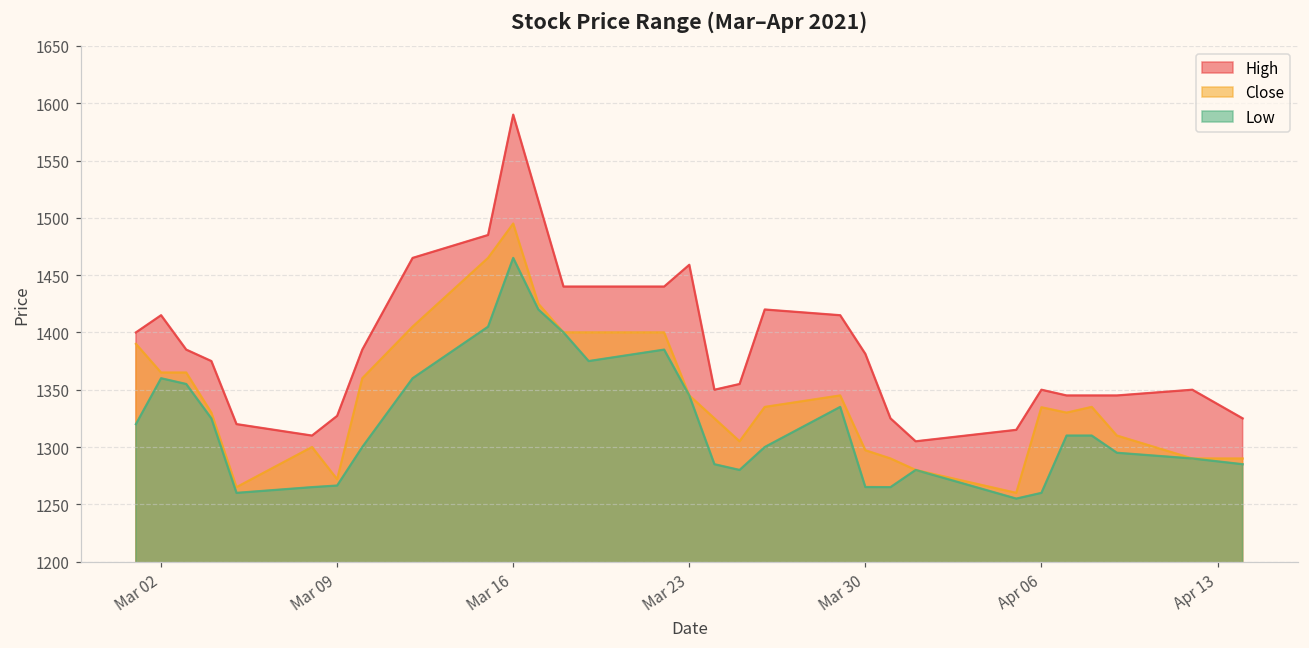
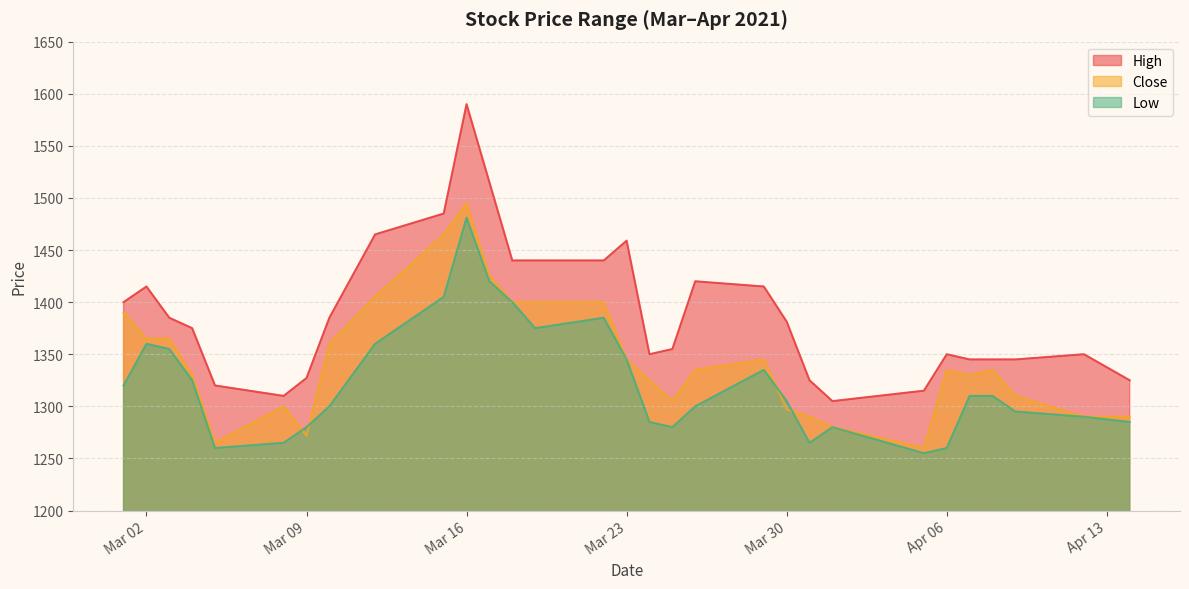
  {
    "High": {
      "Mar 02": 1415,
      "Mar 09": 1327,
      "Mar 16": 1590,
      "Mar 23": 1459,
      "Mar 30": 1381,
      "Apr 06": 1350
    },
    "Close": {
      "Mar 02": 1365,
      "Mar 09": 1272,
      "Mar 16": 1495,
      "Mar 30": 1297,
      "Apr 06": 1335
    },
    "Low": {
      "Mar 02": 1360,
-     "Mar 09": 1266,
-     "Mar 16": 1465,
-     "Mar 30": 1265,
+     "Mar 09": 1280,
+     "Mar 16": 1481,
+     "Mar 30": 1305,
      "Apr 06": 1260
    }
  }
